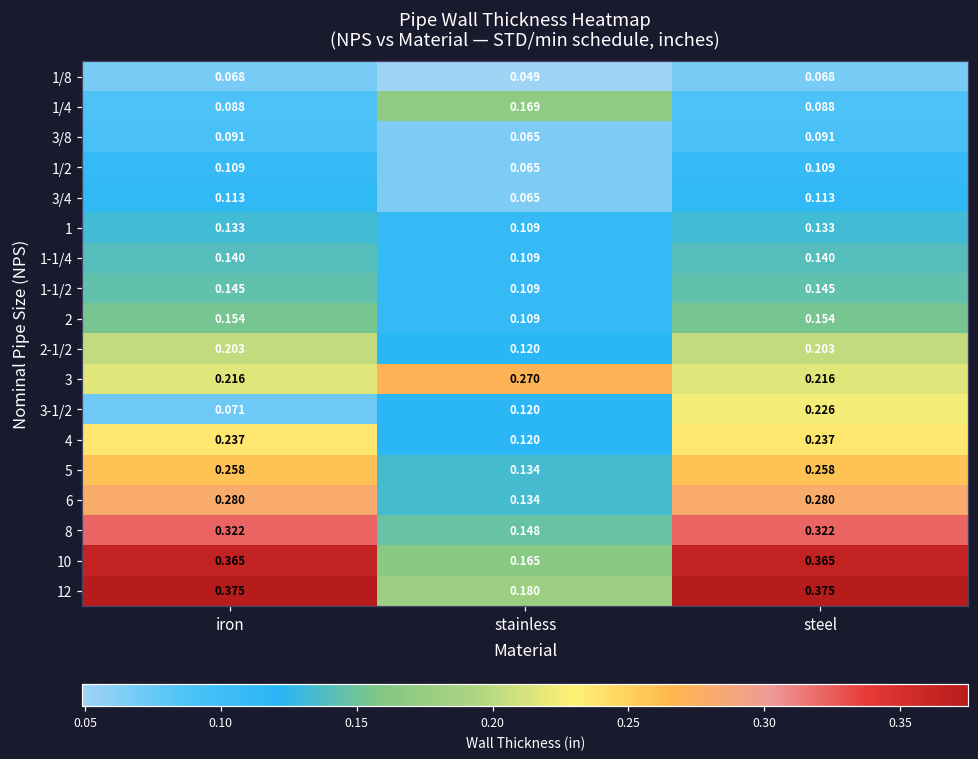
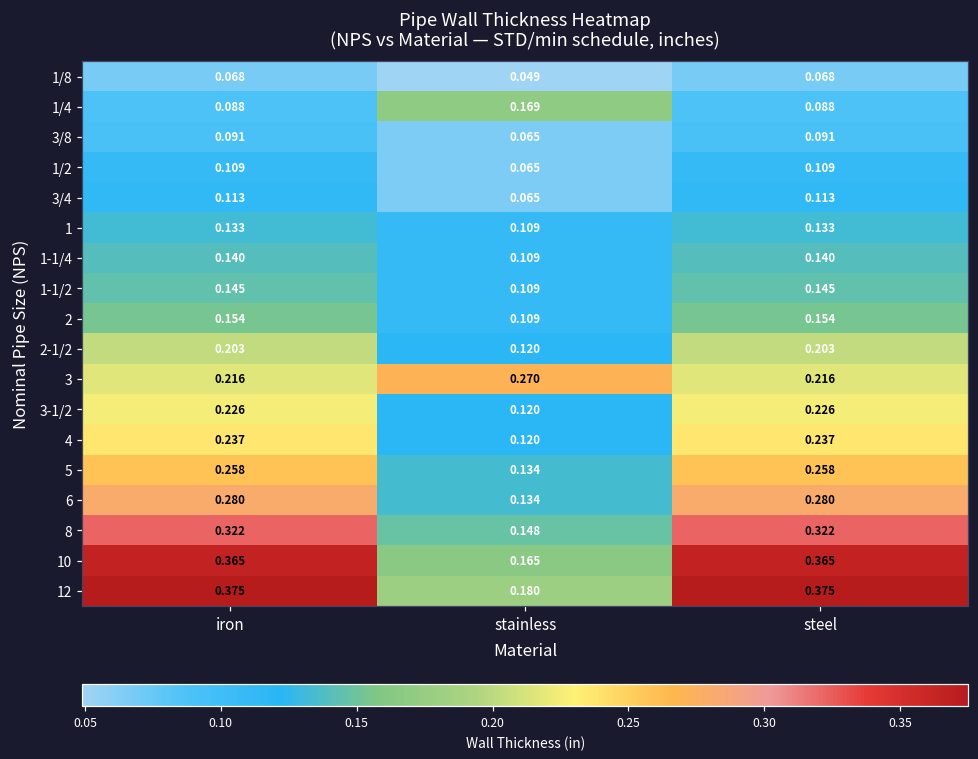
  {
    "1/8": {
      "iron": 0.068,
      "stainless": 0.049,
      "steel": 0.068
    },
    "1/4": {
      "iron": 0.088,
      "stainless": 0.169,
      "steel": 0.088
    },
    "3/8": {
      "iron": 0.091,
      "stainless": 0.065,
      "steel": 0.091
    },
    "1/2": {
      "iron": 0.109,
      "stainless": 0.065,
      "steel": 0.109
    },
    "3/4": {
      "iron": 0.113,
      "stainless": 0.065,
      "steel": 0.113
    },
    "1": {
      "iron": 0.133,
      "stainless": 0.109,
      "steel": 0.133
    },
    "1-1/4": {
      "iron": 0.140,
      "stainless": 0.109,
      "steel": 0.140
    },
    "1-1/2": {
      "iron": 0.145,
      "stainless": 0.109,
      "steel": 0.145
    },
    "2": {
      "iron": 0.154,
      "stainless": 0.109,
      "steel": 0.154
    },
    "2-1/2": {
      "iron": 0.203,
      "stainless": 0.120,
      "steel": 0.203
    },
    "3": {
      "iron": 0.216,
      "stainless": 0.270,
      "steel": 0.216
    },
    "3-1/2": {
-     "iron": 0.071,
+     "iron": 0.226,
      "stainless": 0.120,
      "steel": 0.226
    },
    "4": {
      "iron": 0.237,
      "stainless": 0.120,
      "steel": 0.237
    },
    "5": {
      "iron": 0.258,
      "stainless": 0.134,
      "steel": 0.258
    },
    "6": {
      "iron": 0.280,
      "stainless": 0.134,
      "steel": 0.280
    },
    "8": {
      "iron": 0.322,
      "stainless": 0.148,
      "steel": 0.322
    },
    "10": {
      "iron": 0.365,
      "stainless": 0.165,
      "steel": 0.365
    },
    "12": {
      "iron": 0.375,
      "stainless": 0.180,
      "steel": 0.375
    }
  }
